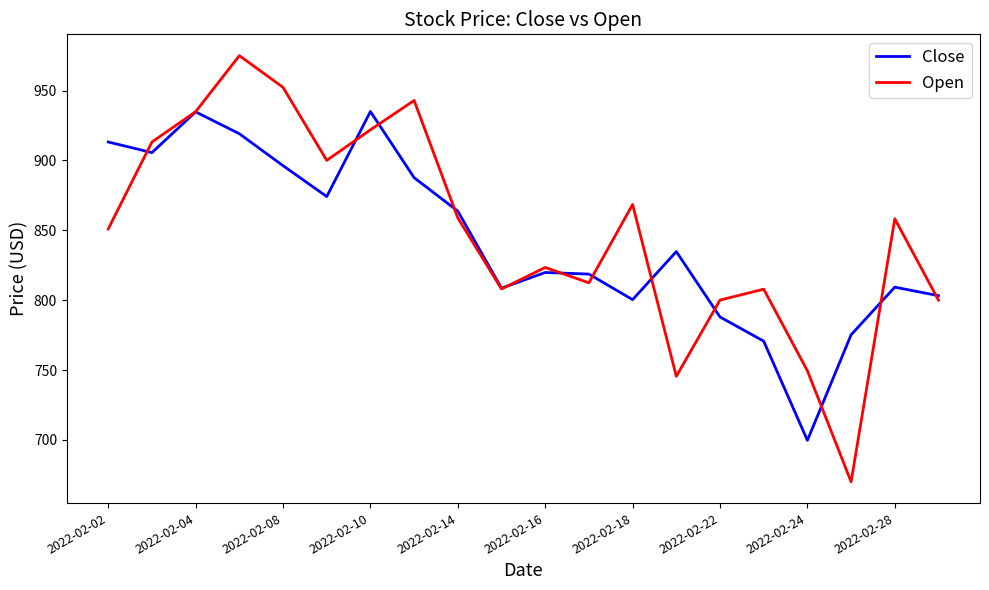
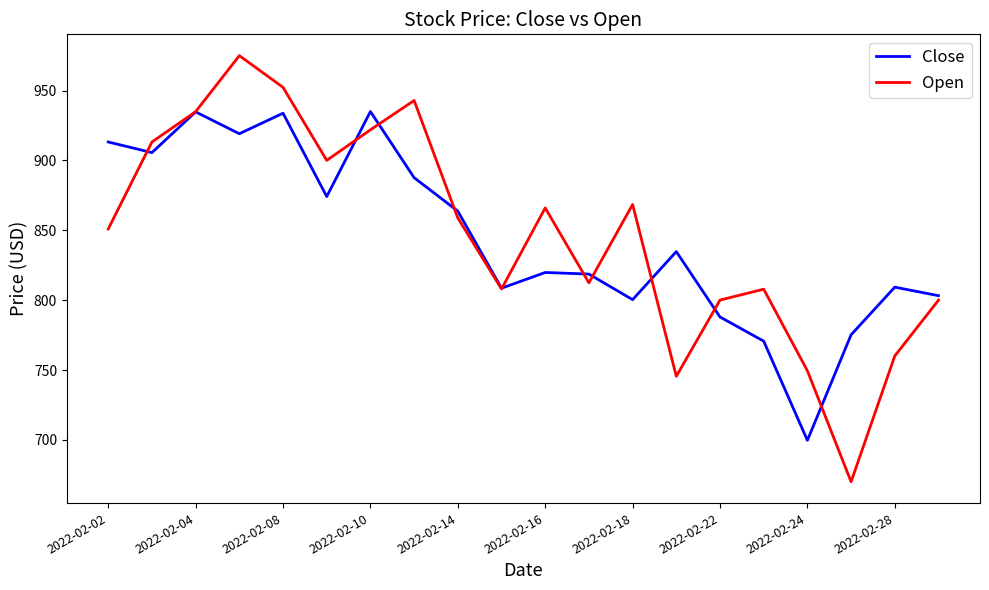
  {
    "Close": {
      "2022-02-02": 913,
-     "2022-02-08": 896,
+     "2022-02-08": 934,
      "2022-02-10": 935,
      "2022-02-14": 864,
      "2022-02-16": 820,
      "2022-02-18": 800,
      "2022-02-22": 788,
      "2022-02-24": 700,
      "2022-02-28": 809
    },
    "Open": {
      "2022-02-02": 851,
      "2022-02-08": 952,
      "2022-02-10": 922,
      "2022-02-14": 859,
-     "2022-02-16": 823,
+     "2022-02-16": 866,
      "2022-02-18": 868,
      "2022-02-22": 800,
      "2022-02-24": 749,
-     "2022-02-28": 858
+     "2022-02-28": 760
    }
  }
